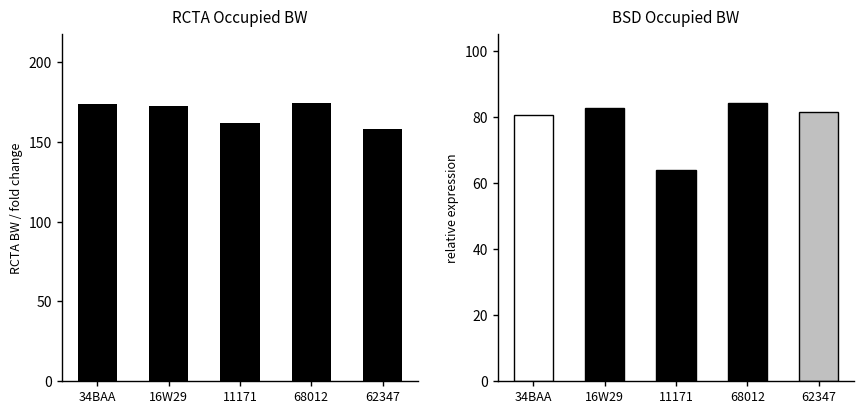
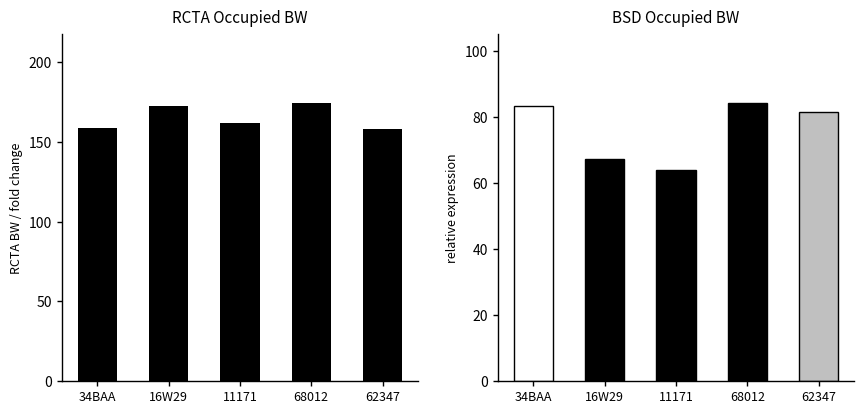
  {
    "RCTA Occupied BW": {
-     "34BAA": 173,
+     "34BAA": 159,
      "16W29": 173,
      "11171": 162,
      "68012": 174,
      "62347": 158
    },
    "BSD Occupied BW": {
-     "34BAA": 81,
-     "16W29": 83,
+     "34BAA": 83,
+     "16W29": 67,
      "11171": 64,
      "68012": 84,
      "62347": 82
    }
  }
